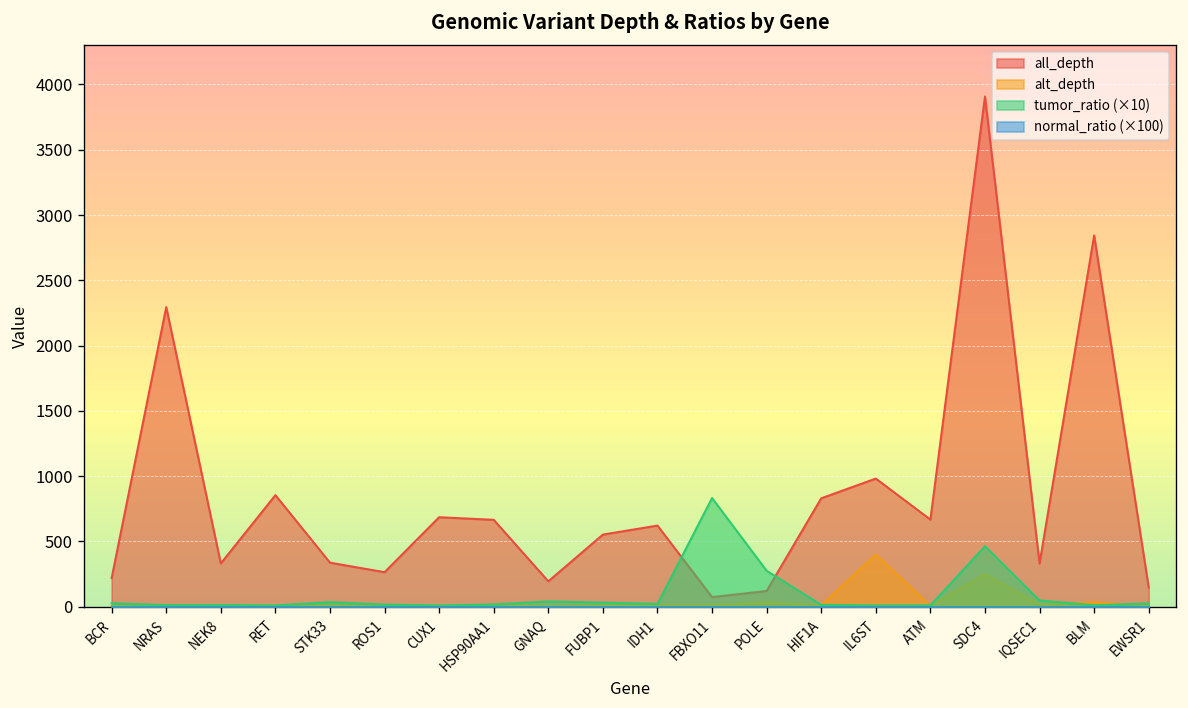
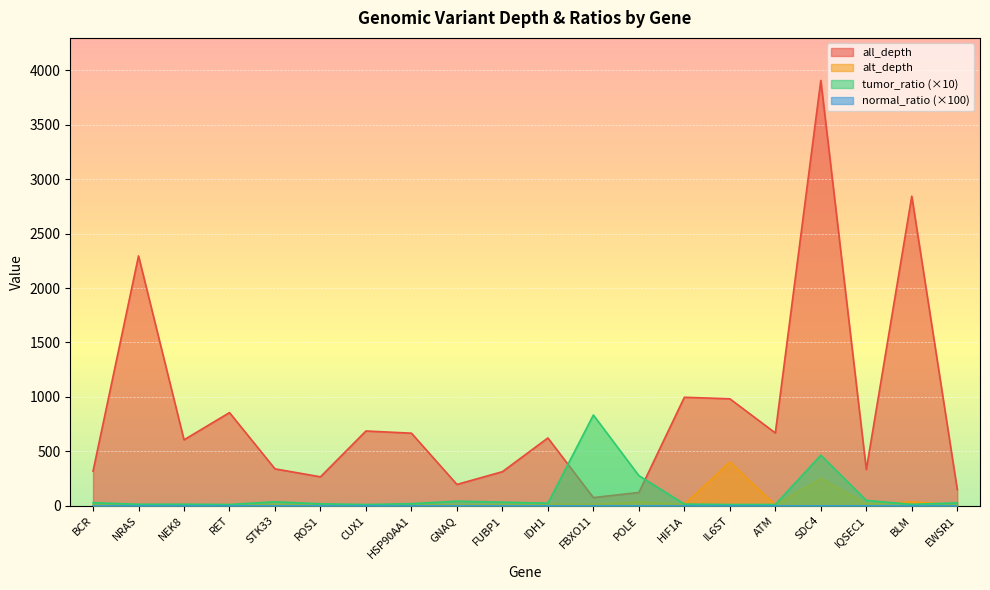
  {
    "all_depth": {
-     "BCR": 220,
+     "BCR": 320,
      "NRAS": 2300,
-     "NEK8": 330,
+     "NEK8": 610,
      "RET": 860,
      "STK33": 340,
      "ROS1": 270,
      "CUX1": 690,
      "HSP90AA1": 670,
      "GNAQ": 200,
-     "FUBP1": 550,
+     "FUBP1": 310,
      "IDH1": 620,
      "FBXO11": 70,
      "POLE": 120,
-     "HIF1A": 830,
+     "HIF1A": 1000,
      "IL6ST": 980,
      "ATM": 670,
      "SDC4": 3910,
      "IQSEC1": 330,
      "BLM": 2840,
      "EWSR1": 150
    },
    "alt_depth": {
      "POLE": 30,
      "IL6ST": 400,
      "SDC4": 250
    },
    "tumor_ratio (×10)": {
      "GNAQ": 40,
      "FBXO11": 830,
      "POLE": 280,
      "SDC4": 460,
      "IQSEC1": 50
    },
    "normal_ratio (×100)": {
      "POLE": 0,
      "SDC4": 0
    }
  }
